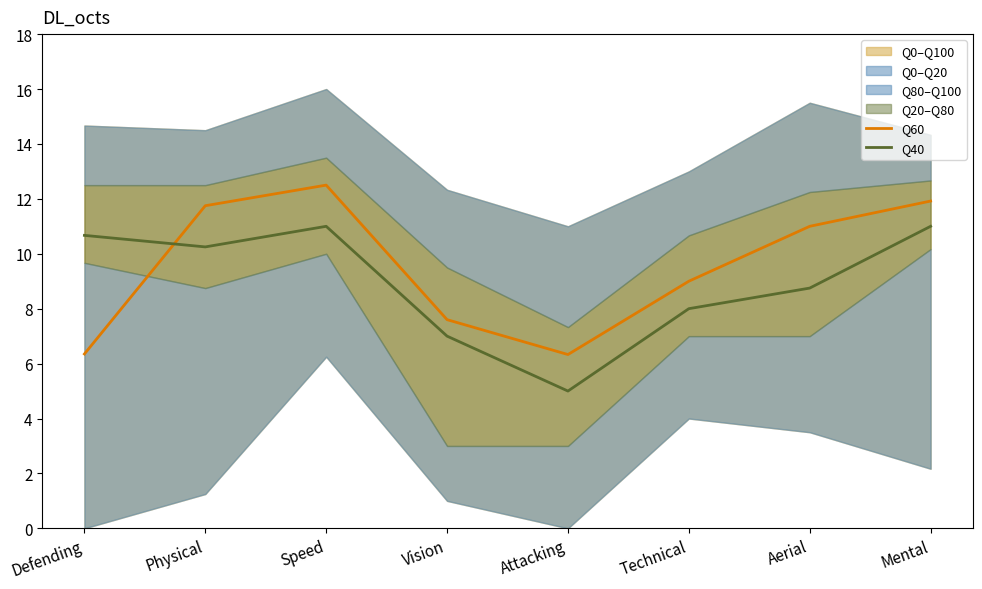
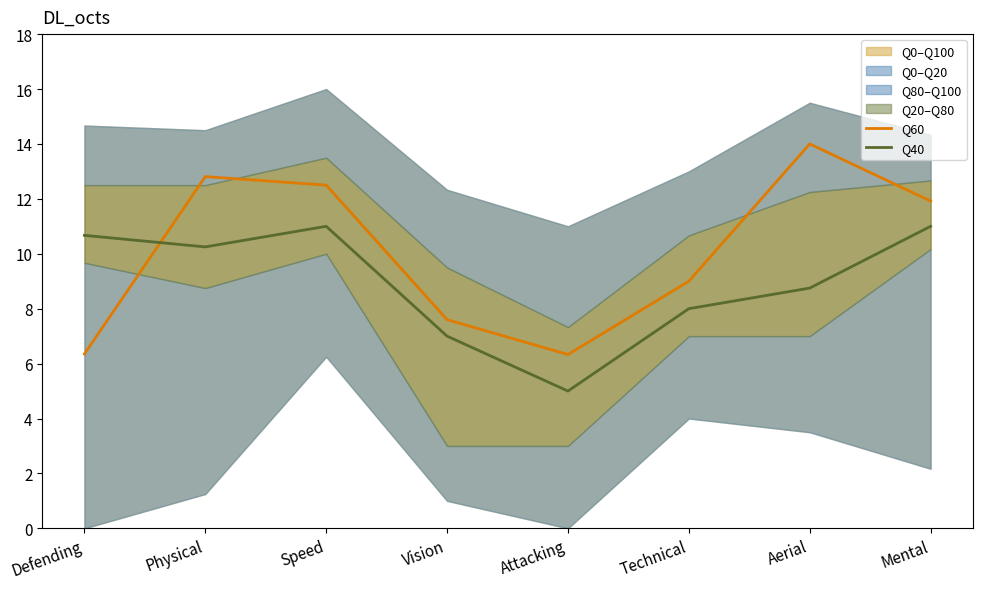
  {
    "Q60": {
      "Defending": 6.4,
-     "Physical": 11.8,
+     "Physical": 12.8,
      "Speed": 12.5,
      "Vision": 7.6,
      "Attacking": 6.3,
      "Technical": 9.0,
-     "Aerial": 11,
+     "Aerial": 14,
      "Mental": 11.9
    }
  }
